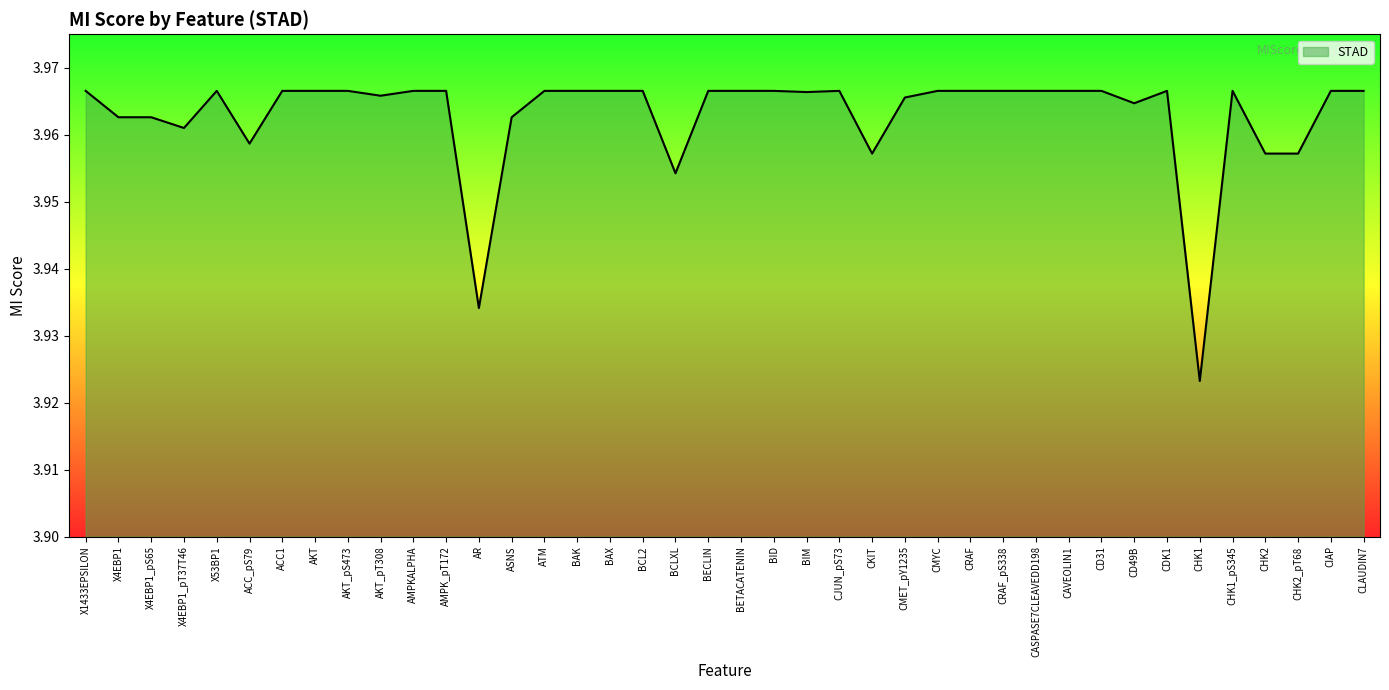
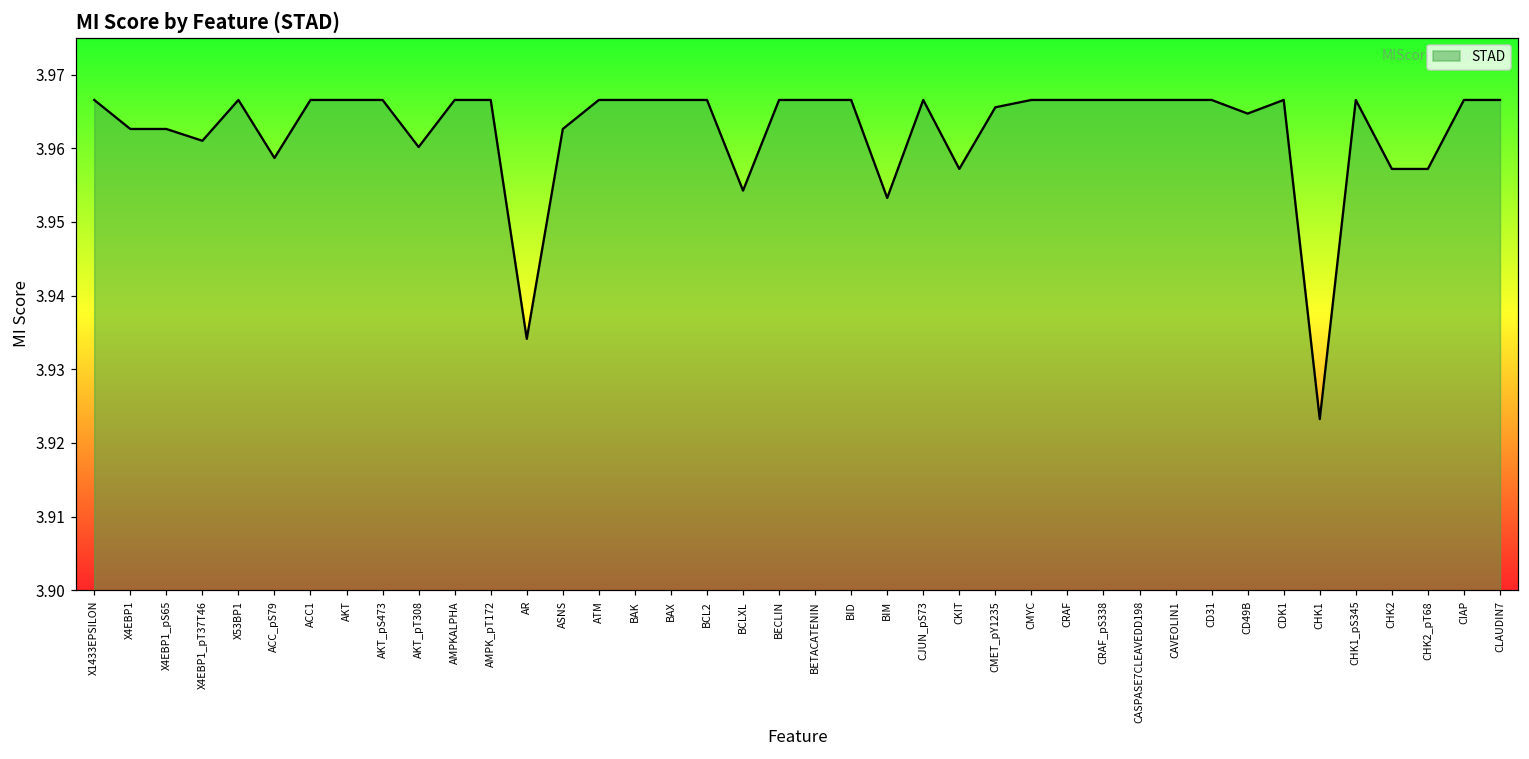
  {
    "X1433EPSILON": 3.967,
    "X4EBP1": 3.963,
    "X4EBP1_pS65": 3.963,
    "X4EBP1_pT37T46": 3.961,
    "X53BP1": 3.967,
    "ACC_pS79": 3.959,
    "ACC1": 3.967,
    "AKT": 3.967,
    "AKT_pS473": 3.967,
-   "AKT_pT308": 3.966,
+   "AKT_pT308": 3.960,
    "AMPKALPHA": 3.967,
    "AMPK_pT172": 3.967,
    "AR": 3.934,
    "ASNS": 3.963,
    "ATM": 3.967,
    "BAK": 3.967,
    "BAX": 3.967,
    "BCL2": 3.967,
    "BCLXL": 3.954,
    "BECLIN": 3.967,
    "BETACATENIN": 3.967,
    "BID": 3.967,
-   "BIM": 3.966,
+   "BIM": 3.953,
    "CJUN_pS73": 3.967,
    "CKIT": 3.957,
    "CMET_pY1235": 3.966,
    "CMYC": 3.967,
    "CRAF": 3.967,
    "CRAF_pS338": 3.967,
    "CASPASE7CLEAVEDD198": 3.967,
    "CAVEOLIN1": 3.967,
    "CD31": 3.967,
    "CD49B": 3.965,
    "CDK1": 3.967,
    "CHK1": 3.923,
    "CHK1_pS345": 3.967,
    "CHK2": 3.957,
    "CHK2_pT68": 3.957,
    "CIAP": 3.967,
    "CLAUDIN7": 3.967
  }
